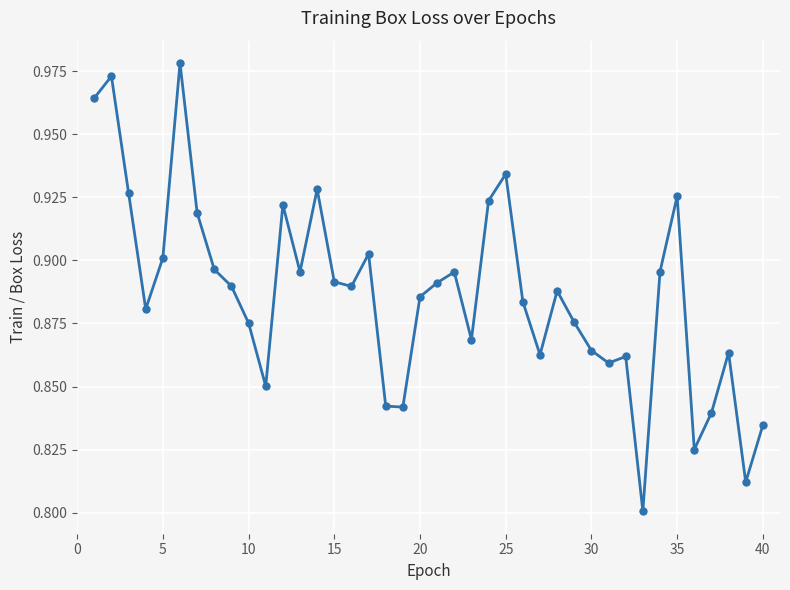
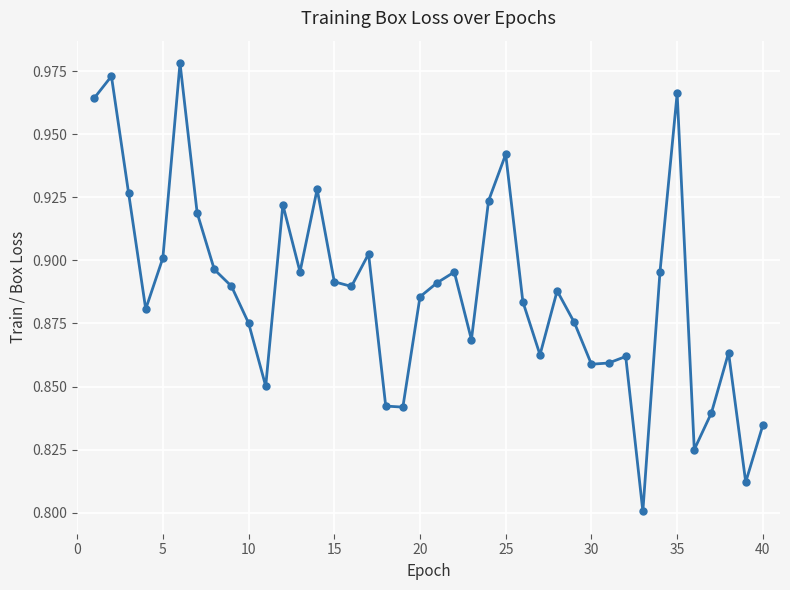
  {
    "5": 0.901,
    "10": 0.875,
    "15": 0.892,
    "20": 0.886,
-   "25": 0.934,
-   "30": 0.864,
-   "35": 0.925,
+   "25": 0.942,
+   "30": 0.859,
+   "35": 0.966,
    "40": 0.835
  }
